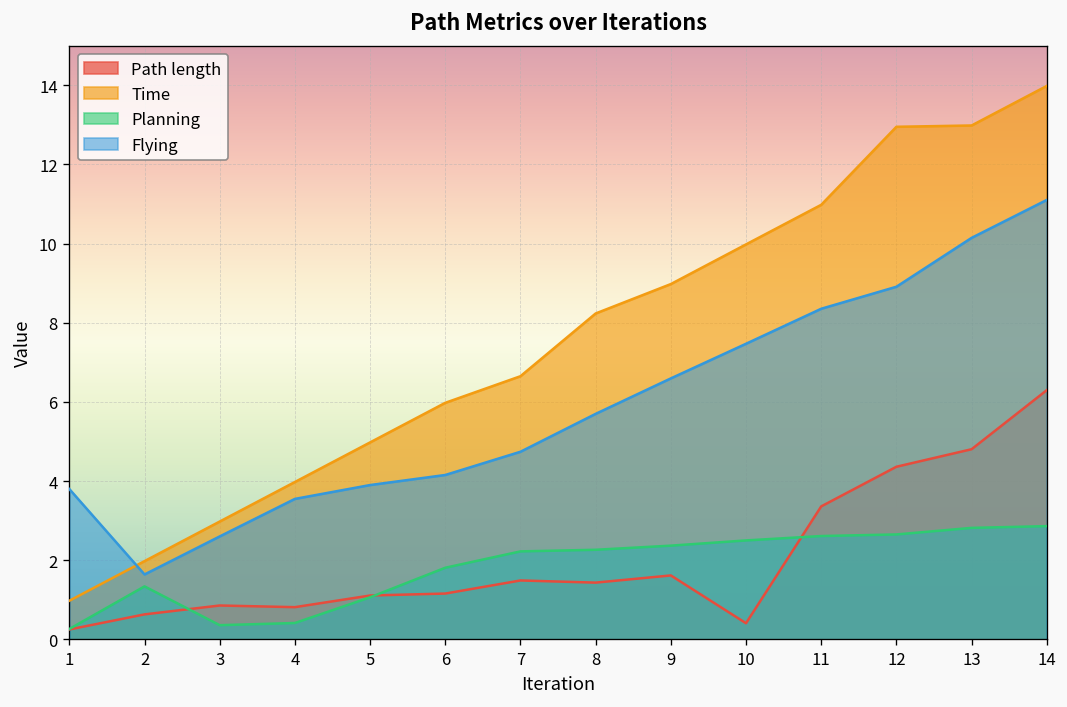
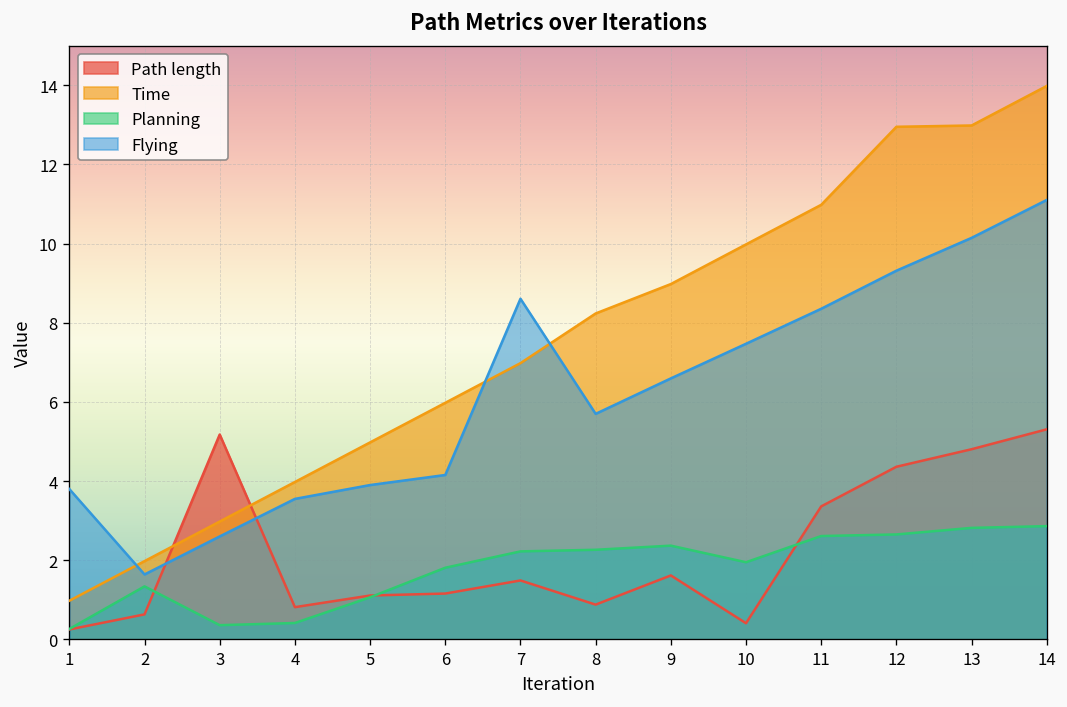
  {
    "Path length": {
      "2": 0.6,
-     "3": 0.9,
+     "3": 5.2,
      "4": 0.8,
      "6": 1.2,
      "7": 1.5,
-     "8": 1.4,
+     "8": 0.9,
      "9": 1.6,
      "10": 0.4,
      "11": 3.4,
      "12": 4.4,
      "13": 4.8,
-     "14": 6.3
+     "14": 5.3
    },
    "Time": {
      "1": 1.0,
      "2": 2.0,
      "3": 3.0,
      "4": 4.0,
      "5": 5.0,
      "6": 6.0,
-     "7": 6.7,
+     "7": 7.0,
      "8": 8.2,
      "9": 9.0,
      "10": 10.0,
      "11": 11.0,
      "12": 13.0,
      "13": 13.0,
      "14": 14.0
    },
    "Planning": {
      "2": 1.3,
      "3": 0.4,
      "4": 0.4,
      "6": 1.8,
      "7": 2.2,
      "8": 2.3,
      "9": 2.4,
-     "10": 2.5,
+     "10": 2.0,
      "11": 2.6,
      "12": 2.7,
      "13": 2.8,
      "14": 2.9
    },
    "Flying": {
      "1": 3.8,
      "2": 1.6,
      "3": 2.6,
      "4": 3.6,
      "5": 3.9,
      "6": 4.2,
-     "7": 4.7,
+     "7": 8.6,
      "8": 5.7,
      "9": 6.6,
      "10": 7.5,
      "11": 8.4,
-     "12": 8.9,
+     "12": 9.3,
      "13": 10.1,
      "14": 11.1
    }
  }
